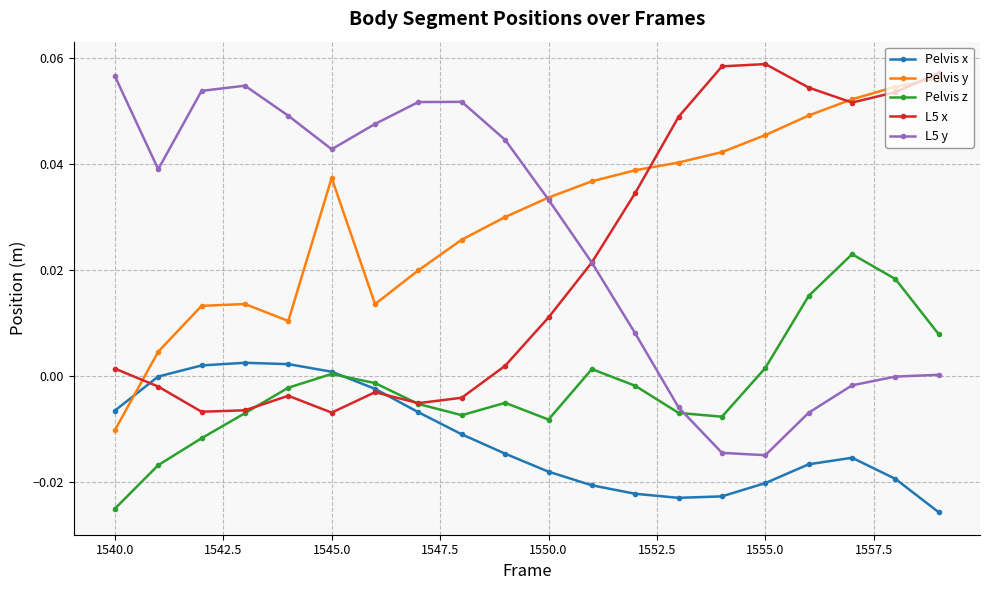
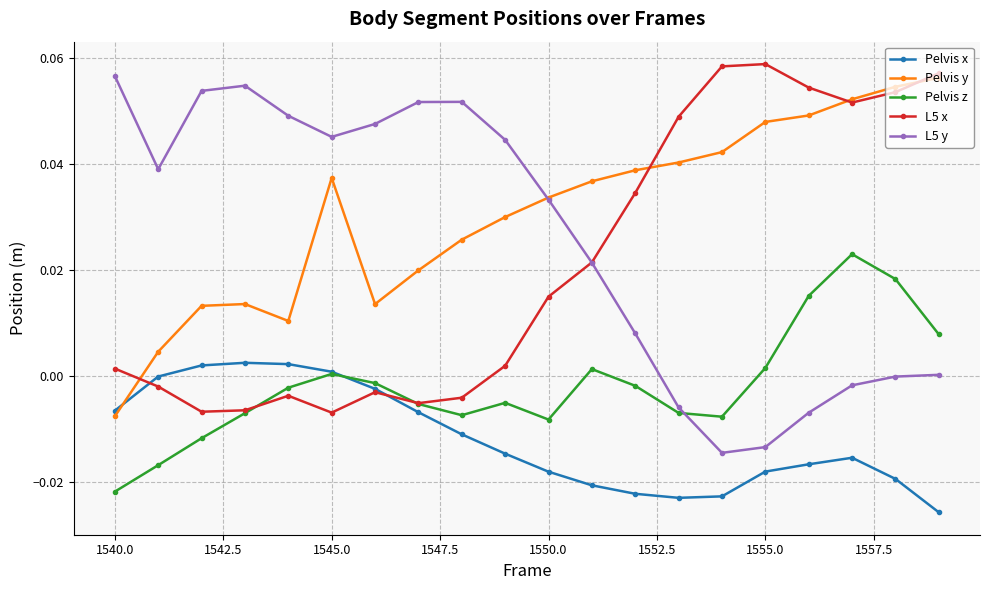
  {
    "Pelvis x": {
      "1540.0": -0.006,
      "1550.0": -0.018,
-     "1555.0": -0.020
+     "1555.0": -0.018
    },
    "Pelvis y": {
-     "1540.0": -0.010,
+     "1540.0": -0.008,
      "1545.0": 0.037,
-     "1555.0": 0.046
+     "1555.0": 0.048
    },
    "Pelvis z": {
-     "1540.0": -0.025,
+     "1540.0": -0.022,
      "1550.0": -0.008,
      "1555.0": 0.002
    },
    "L5 x": {
      "1540.0": 0.001,
      "1545.0": -0.007,
-     "1550.0": 0.011,
+     "1550.0": 0.015,
      "1555.0": 0.059
    },
    "L5 y": {
      "1540.0": 0.057,
-     "1545.0": 0.043,
-     "1555.0": -0.015
+     "1545.0": 0.045,
+     "1555.0": -0.013
    }
  }
